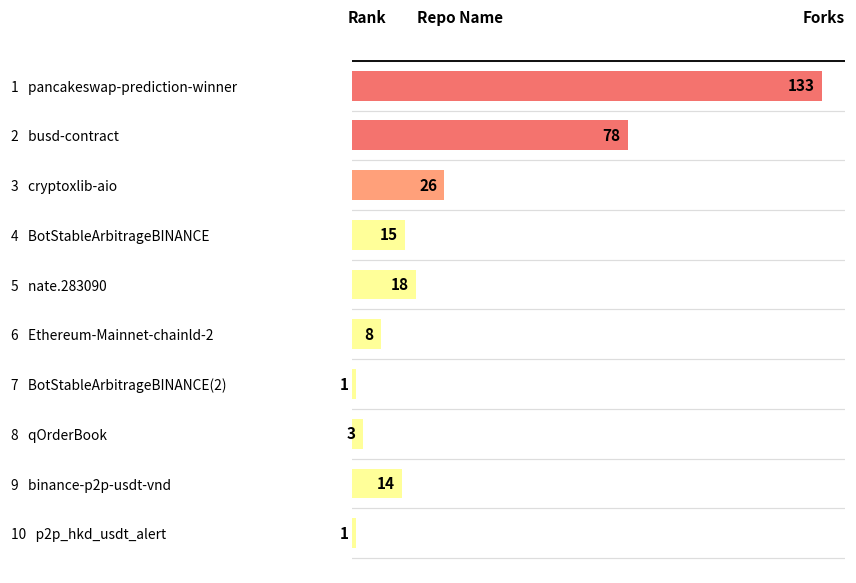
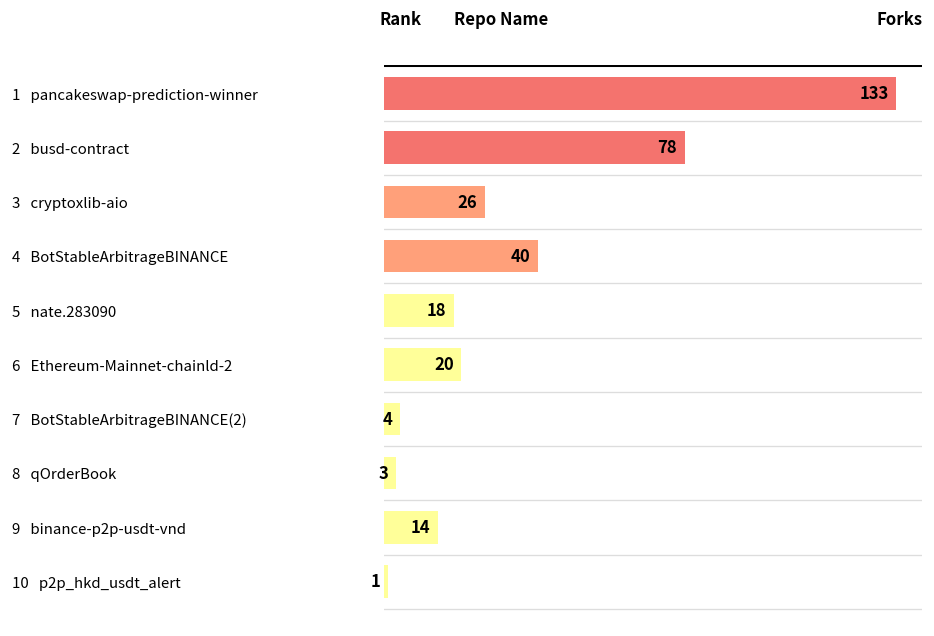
  {
    "1 pancakeswap-prediction-winner": 133,
    "2 busd-contract": 78,
    "3 cryptoxlib-aio": 26,
-   "4 BotStableArbitrageBINANCE": 15,
+   "4 BotStableArbitrageBINANCE": 40,
    "5 nate.283090": 18,
-   "6 Ethereum-Mainnet-chainld-2": 8,
-   "7 BotStableArbitrageBINANCE(2)": 1,
+   "6 Ethereum-Mainnet-chainld-2": 20,
+   "7 BotStableArbitrageBINANCE(2)": 4,
    "8 qOrderBook": 3,
    "9 binance-p2p-usdt-vnd": 14,
    "10 p2p_hkd_usdt_alert": 1
  }
